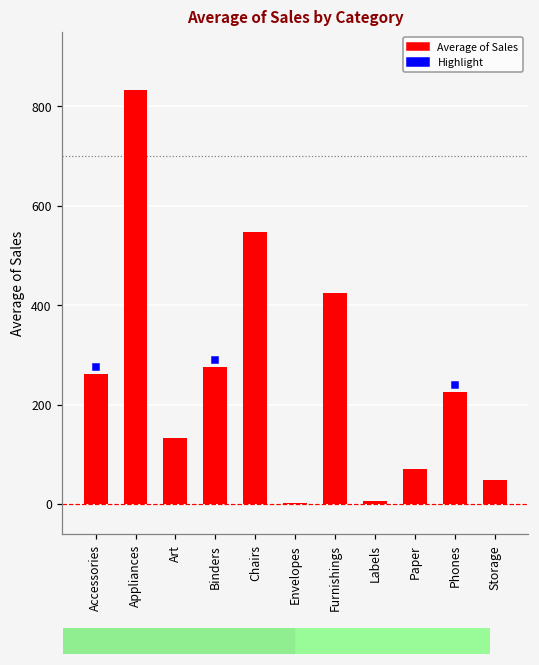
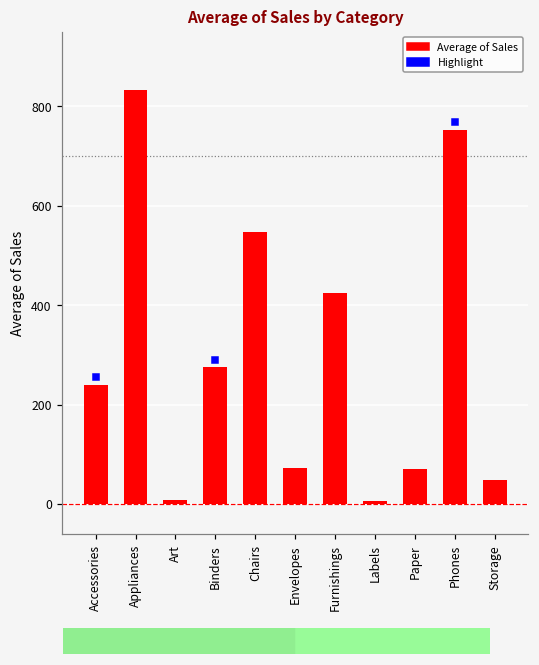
  {
    "Average of Sales": {
-     "Accessories": 260,
+     "Accessories": 240,
      "Appliances": 830,
-     "Art": 130,
+     "Art": 10,
      "Binders": 270,
      "Chairs": 550,
-     "Envelopes": 0,
+     "Envelopes": 70,
      "Furnishings": 420,
      "Paper": 70,
-     "Phones": 230,
+     "Phones": 750,
      "Storage": 50
    }
  }
